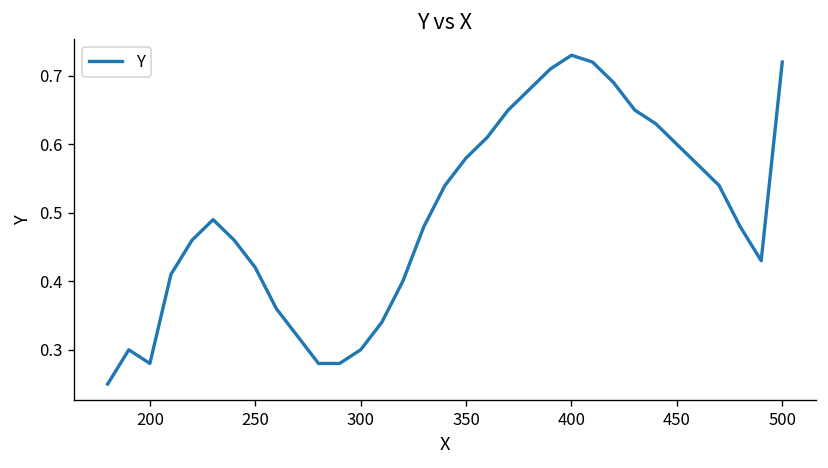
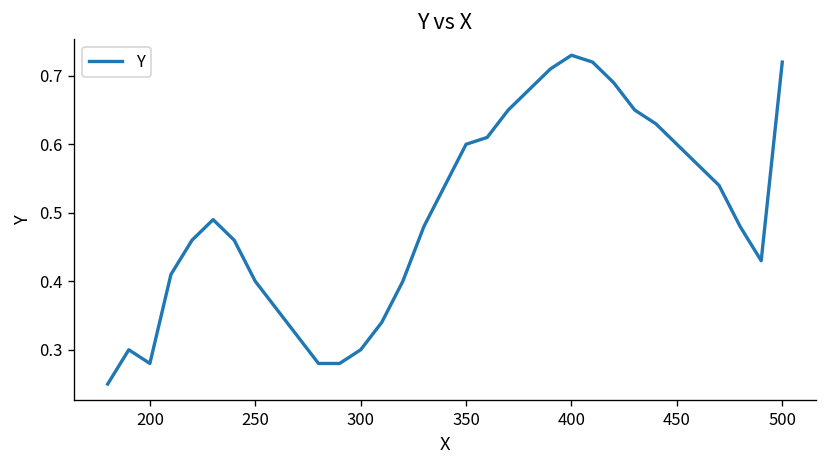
  {
    "200": 0.28,
-   "250": 0.42,
+   "250": 0.40,
    "300": 0.30,
-   "350": 0.58,
+   "350": 0.60,
    "400": 0.73,
    "450": 0.60,
    "500": 0.72
  }
